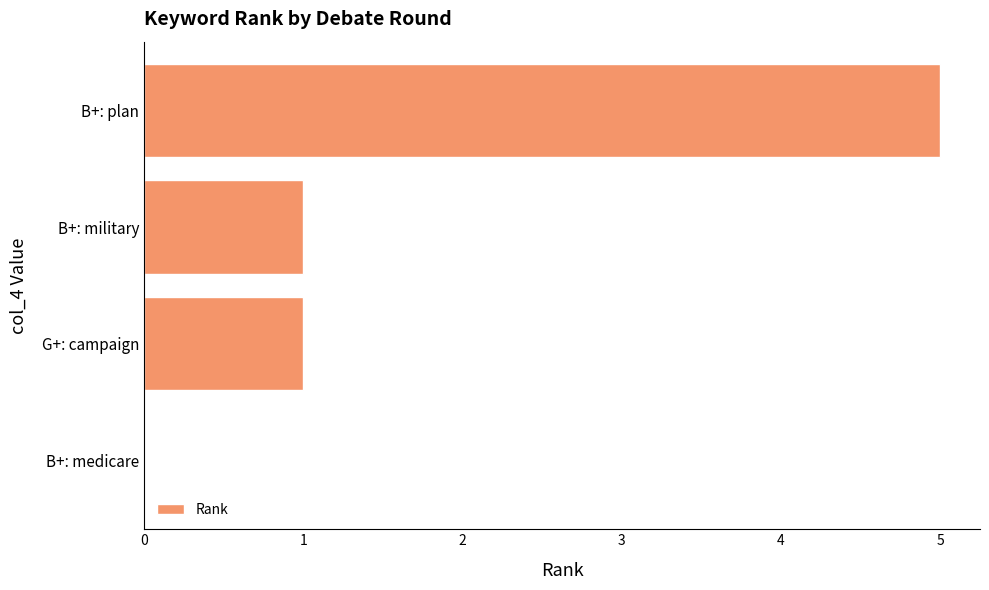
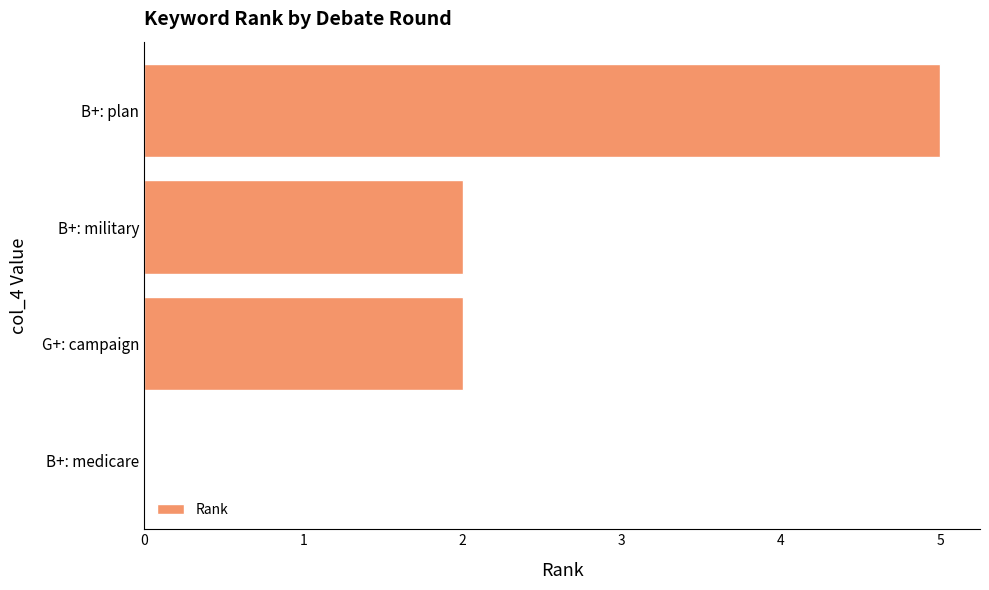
  {
    "B+: plan": 5,
-   "B+: military": 1,
-   "G+: campaign": 1,
+   "B+: military": 2,
+   "G+: campaign": 2,
    "B+: medicare": 0
  }
